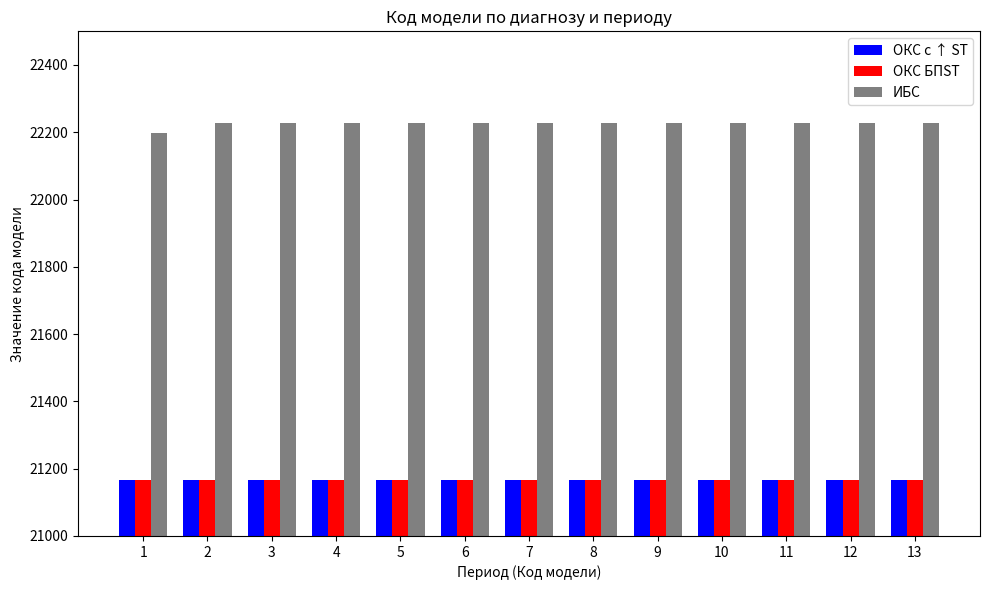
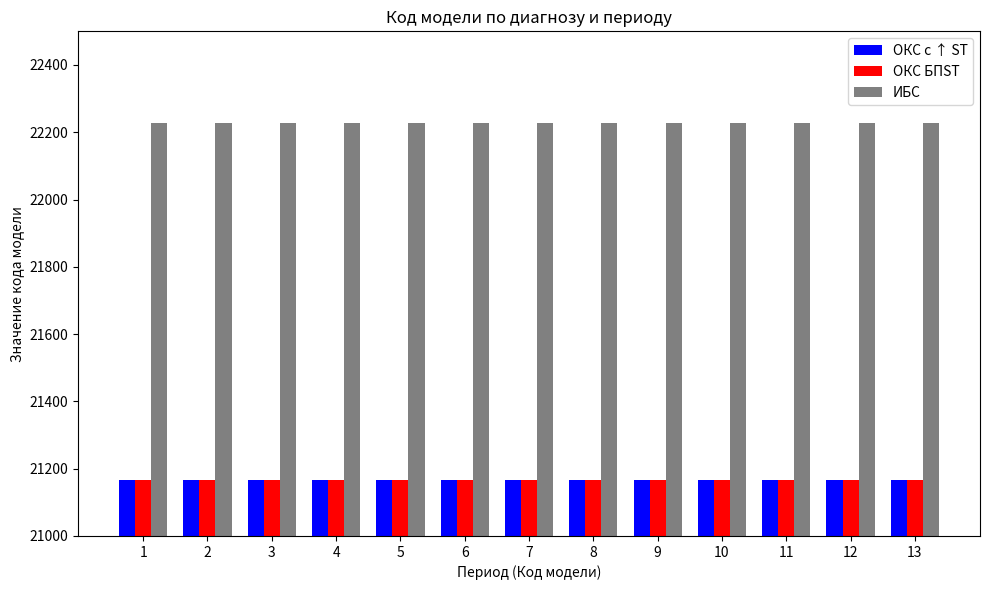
  {
    "ОКС с ↑ ST": {
      "1": 21170,
      "2": 21170,
      "3": 21170,
      "4": 21170,
      "5": 21170,
      "6": 21170,
      "7": 21170,
      "8": 21170,
      "9": 21170,
      "10": 21170,
      "11": 21170,
      "12": 21170,
      "13": 21170
    },
    "ОКС БПST": {
      "1": 21170,
      "2": 21170,
      "3": 21170,
      "4": 21170,
      "5": 21170,
      "6": 21170,
      "7": 21170,
      "8": 21170,
      "9": 21170,
      "10": 21170,
      "11": 21170,
      "12": 21170,
      "13": 21170
    },
    "ИБС": {
-     "1": 22200,
+     "1": 22230,
      "2": 22230,
      "3": 22230,
      "4": 22230,
      "5": 22230,
      "6": 22230,
      "7": 22230,
      "8": 22230,
      "9": 22230,
      "10": 22230,
      "11": 22230,
      "12": 22230,
      "13": 22230
    }
  }
